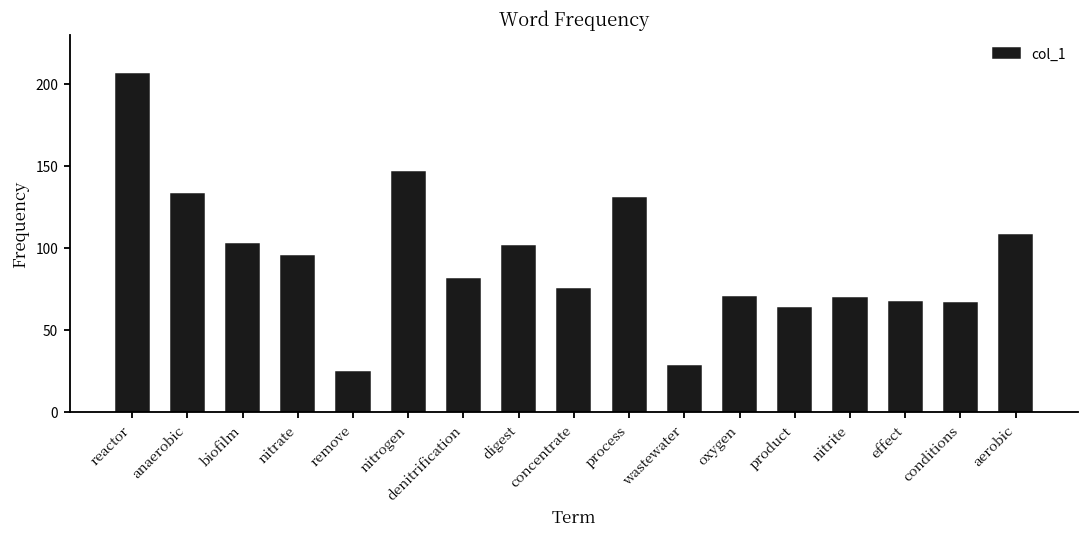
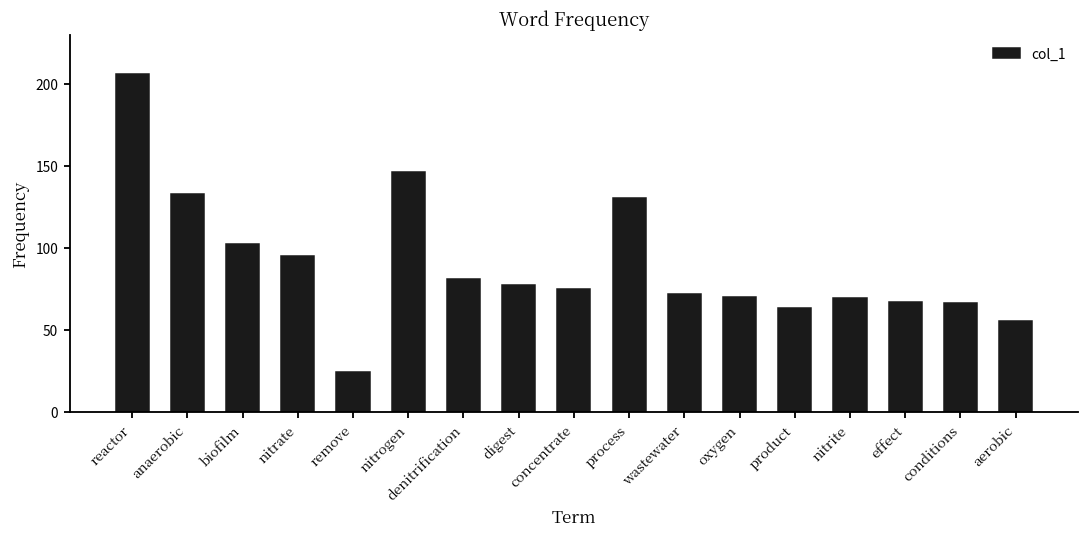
  {
    "reactor": 206,
    "anaerobic": 133,
    "biofilm": 102,
    "nitrate": 95,
    "remove": 24,
    "nitrogen": 146,
    "denitrification": 81,
-   "digest": 101,
+   "digest": 77,
    "concentrate": 75,
    "process": 130,
-   "wastewater": 28,
+   "wastewater": 72,
    "oxygen": 70,
    "product": 63,
    "nitrite": 69,
    "effect": 67,
    "conditions": 66,
-   "aerobic": 108
+   "aerobic": 55
  }
